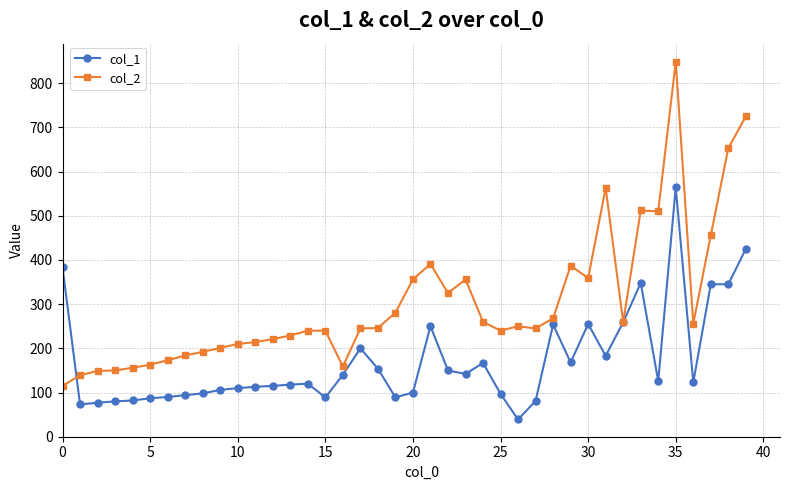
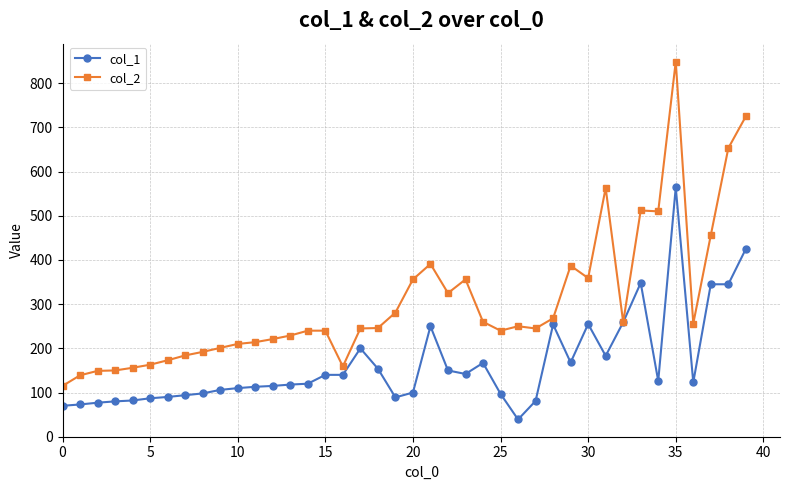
  {
    "col_1": {
-     "0": 380,
+     "0": 70,
      "5": 90,
      "10": 110,
-     "15": 90,
+     "15": 140,
      "20": 100,
      "25": 100,
      "30": 260,
      "35": 560
    },
    "col_2": {
      "0": 120,
      "5": 160,
      "10": 210,
      "15": 240,
      "20": 360,
      "25": 240,
      "30": 360,
      "35": 850
    }
  }
